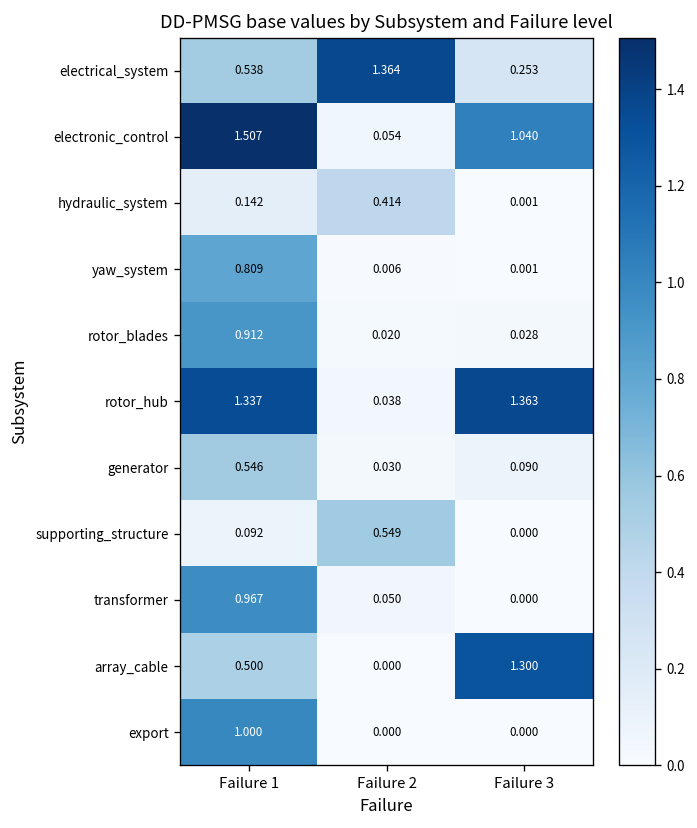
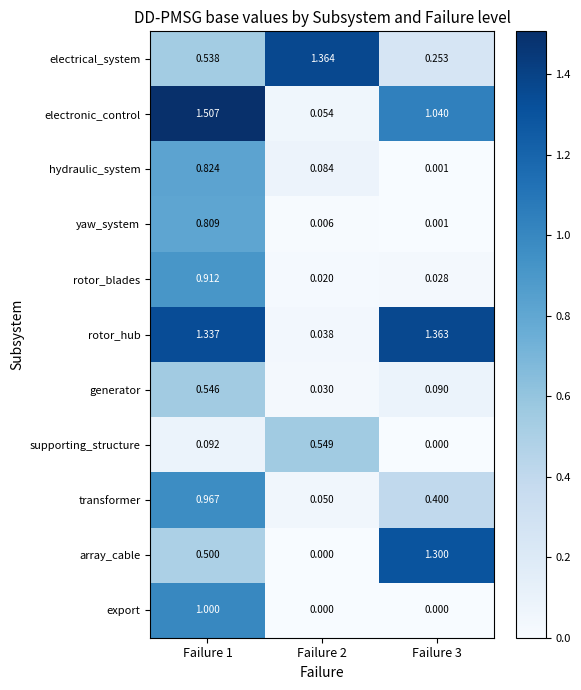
  {
    "electrical_system": {
      "Failure 1": 0.538,
      "Failure 2": 1.364,
      "Failure 3": 0.253
    },
    "electronic_control": {
      "Failure 1": 1.507,
      "Failure 2": 0.054,
      "Failure 3": 1.040
    },
    "hydraulic_system": {
-     "Failure 1": 0.142,
-     "Failure 2": 0.414,
+     "Failure 1": 0.824,
+     "Failure 2": 0.084,
      "Failure 3": 0.001
    },
    "yaw_system": {
      "Failure 1": 0.809,
      "Failure 2": 0.006,
      "Failure 3": 0.001
    },
    "rotor_blades": {
      "Failure 1": 0.912,
      "Failure 2": 0.020,
      "Failure 3": 0.028
    },
    "rotor_hub": {
      "Failure 1": 1.337,
      "Failure 2": 0.038,
      "Failure 3": 1.363
    },
    "generator": {
      "Failure 1": 0.546,
      "Failure 2": 0.030,
      "Failure 3": 0.090
    },
    "supporting_structure": {
      "Failure 1": 0.092,
      "Failure 2": 0.549,
      "Failure 3": 0.000
    },
    "transformer": {
      "Failure 1": 0.967,
      "Failure 2": 0.050,
-     "Failure 3": 0.000
+     "Failure 3": 0.400
    },
    "array_cable": {
      "Failure 1": 0.500,
      "Failure 2": 0.000,
      "Failure 3": 1.300
    },
    "export": {
      "Failure 1": 1.000,
      "Failure 2": 0.000,
      "Failure 3": 0.000
    }
  }
